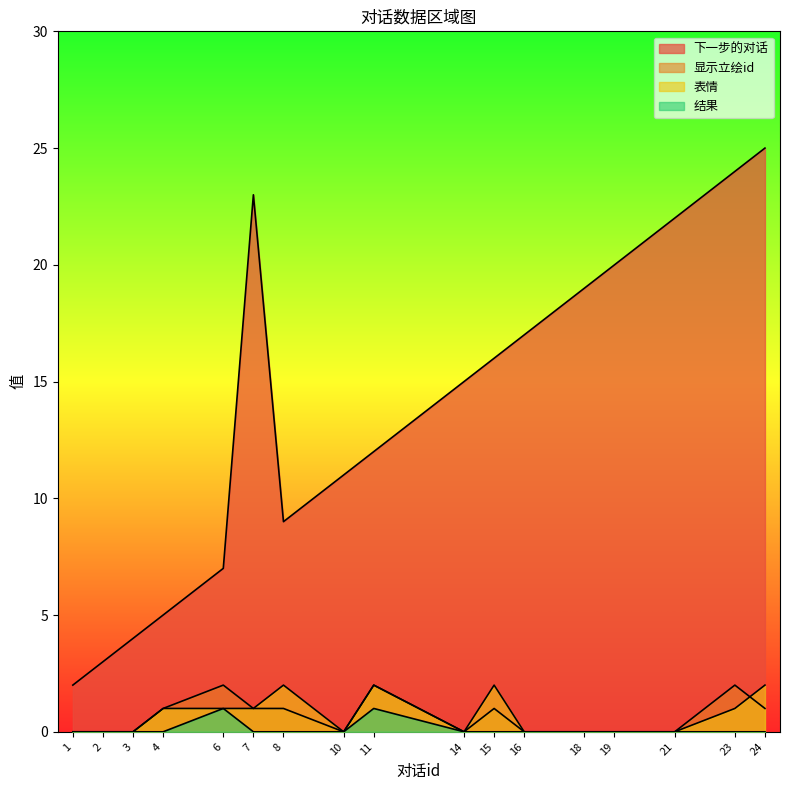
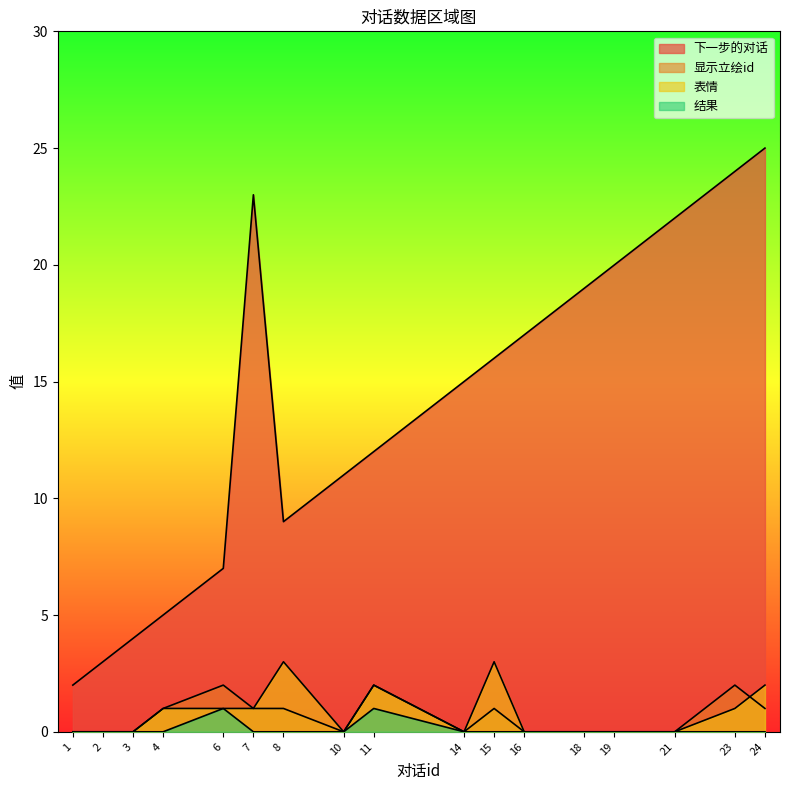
  {
    "表情": {
-     "8": 2,
-     "15": 2,
+     "8": 3,
+     "15": 3,
      "23": 1,
      "24": 2
    },
    "结果": {
      "4": 0,
      "7": 0,
      "8": 0,
      "11": 1,
      "15": 0,
      "23": 0,
      "24": 0
    }
  }
